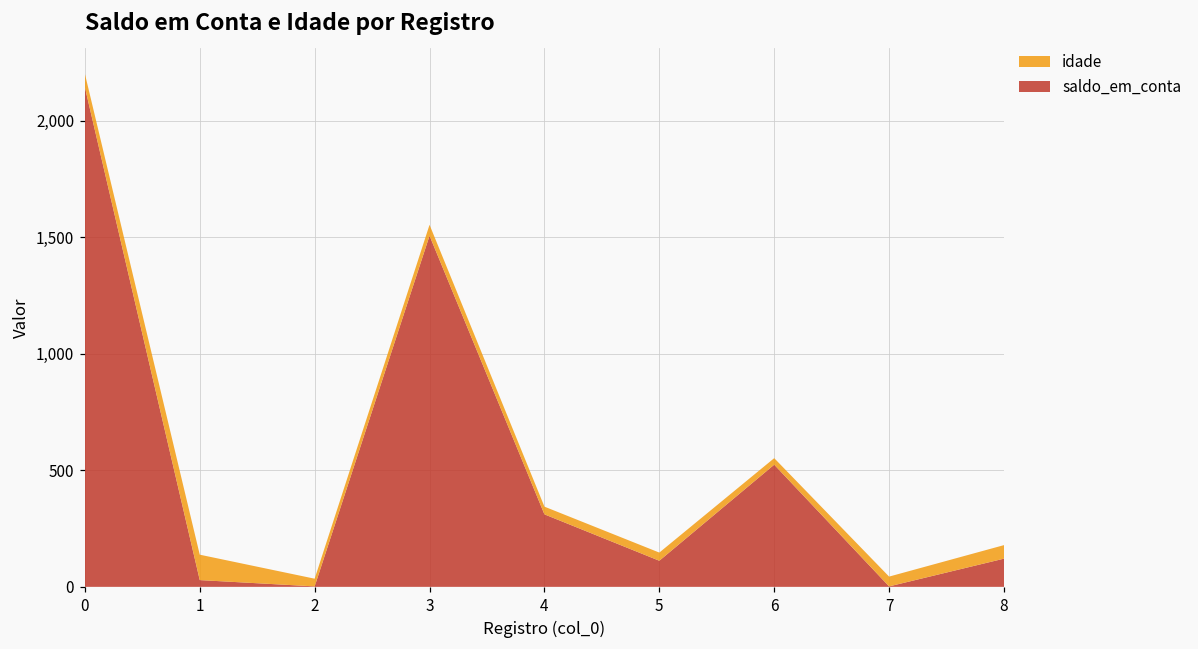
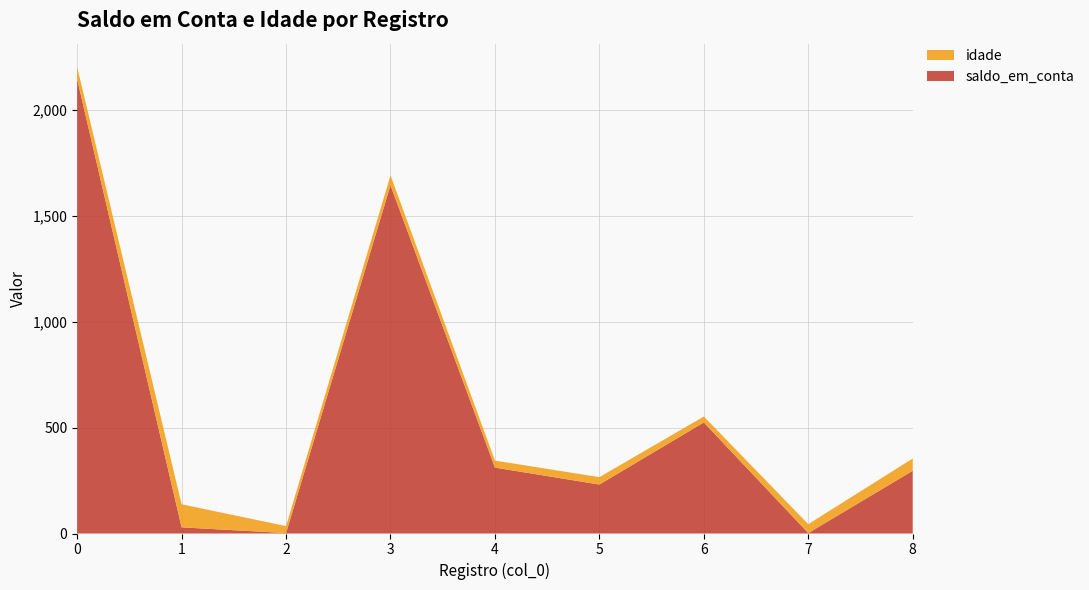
  {
    "saldo_em_conta": {
      "0": "2,140",
      "1": "30",
-     "3": "1,510",
+     "3": "1,640",
      "4": "310",
-     "5": "110",
+     "5": "230",
      "6": "520",
-     "8": "120"
+     "8": "300"
    },
    "idade": {
      "0": "60",
      "1": "110",
      "2": "30",
      "3": "50",
      "4": "30",
      "5": "40",
      "6": "30",
      "7": "40",
      "8": "60"
    }
  }
